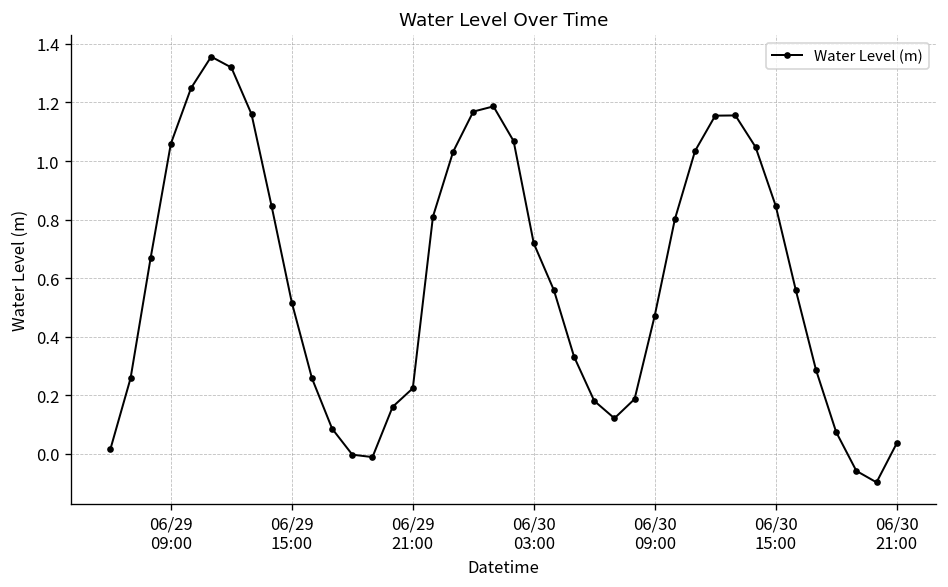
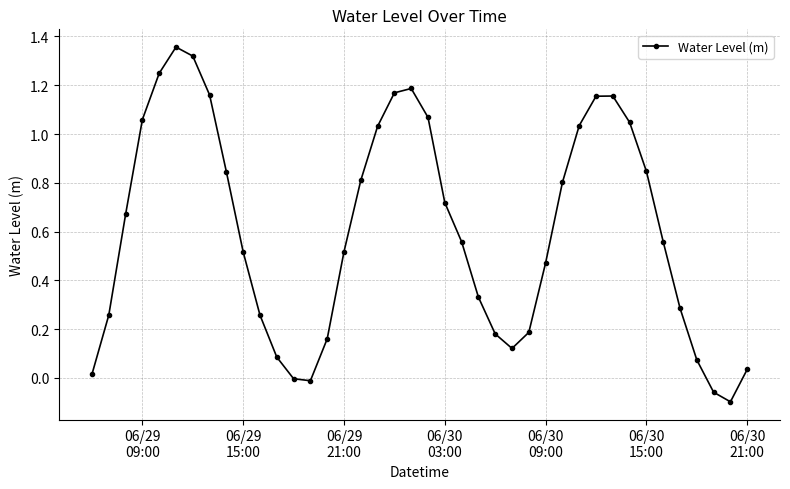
  {
    "06/29 09:00": 1.06,
    "06/29 15:00": 0.52,
-   "06/29 21:00": 0.22,
+   "06/29 21:00": 0.52,
    "06/30 03:00": 0.72,
    "06/30 09:00": 0.47,
    "06/30 15:00": 0.85,
    "06/30 21:00": 0.04
  }
